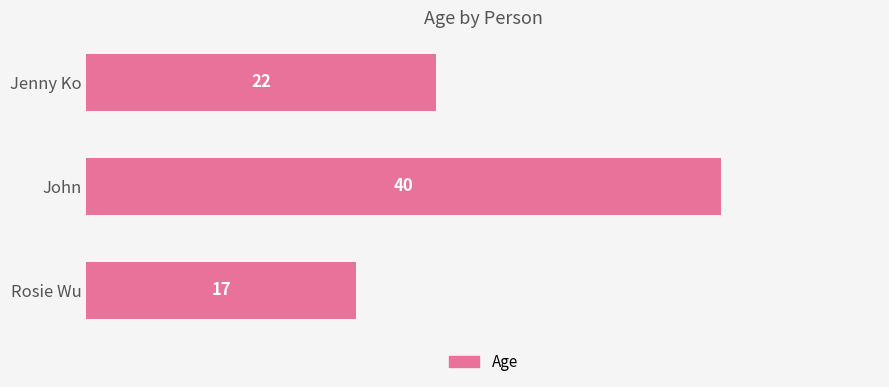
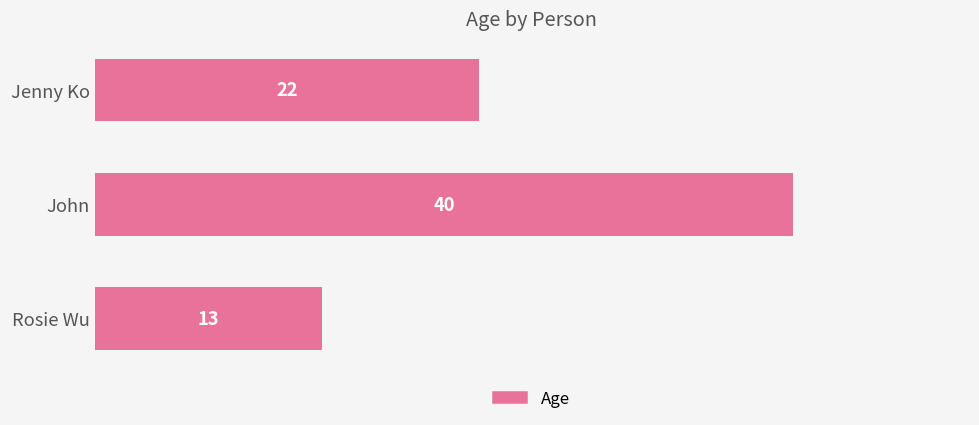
  {
    "Jenny Ko": 22,
    "John": 40,
-   "Rosie Wu": 17
+   "Rosie Wu": 13
  }
